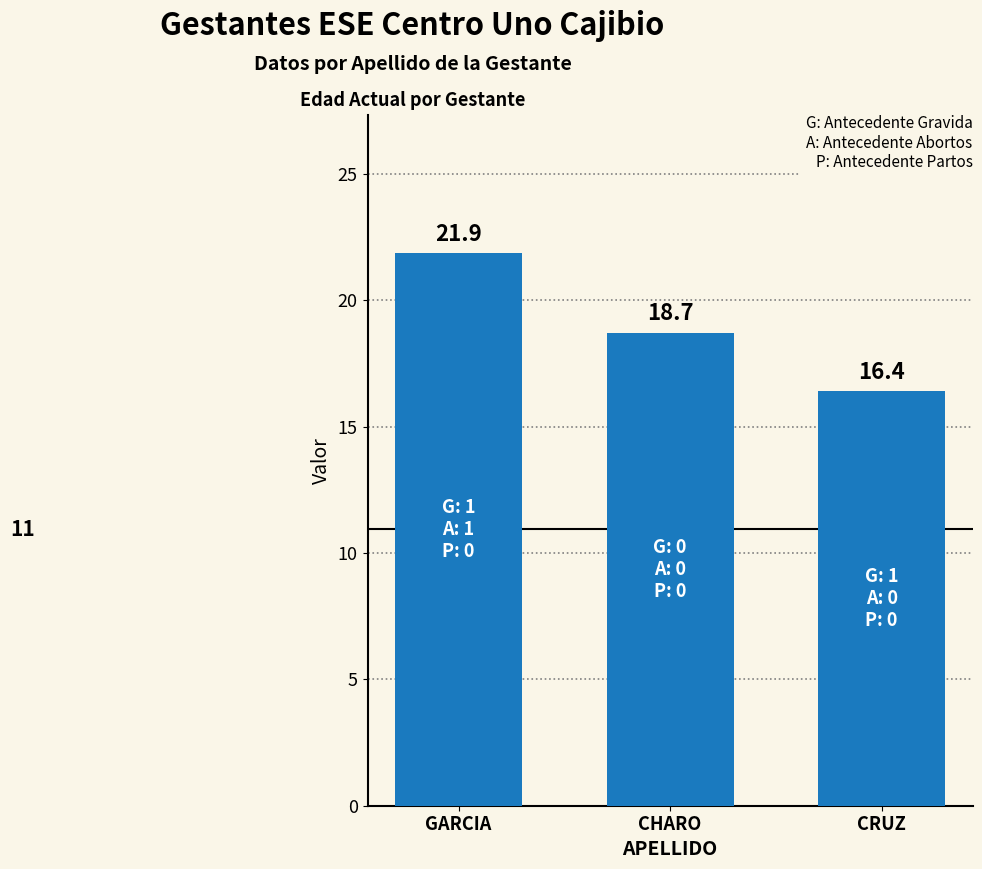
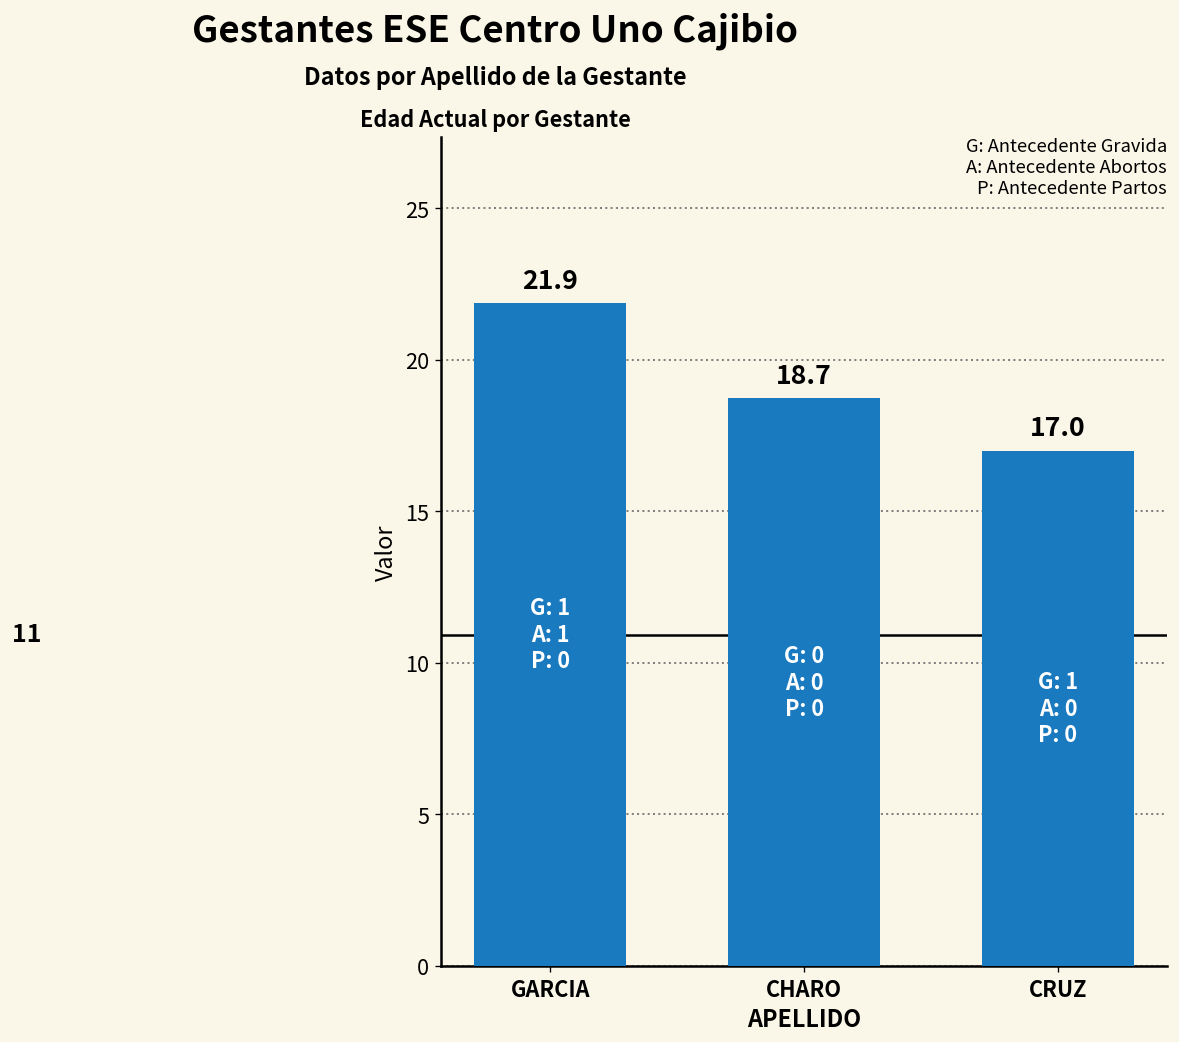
  {
    "GARCIA": 21.9,
    "CHARO": 18.7,
-   "CRUZ": 16.4
+   "CRUZ": 17.0
  }
